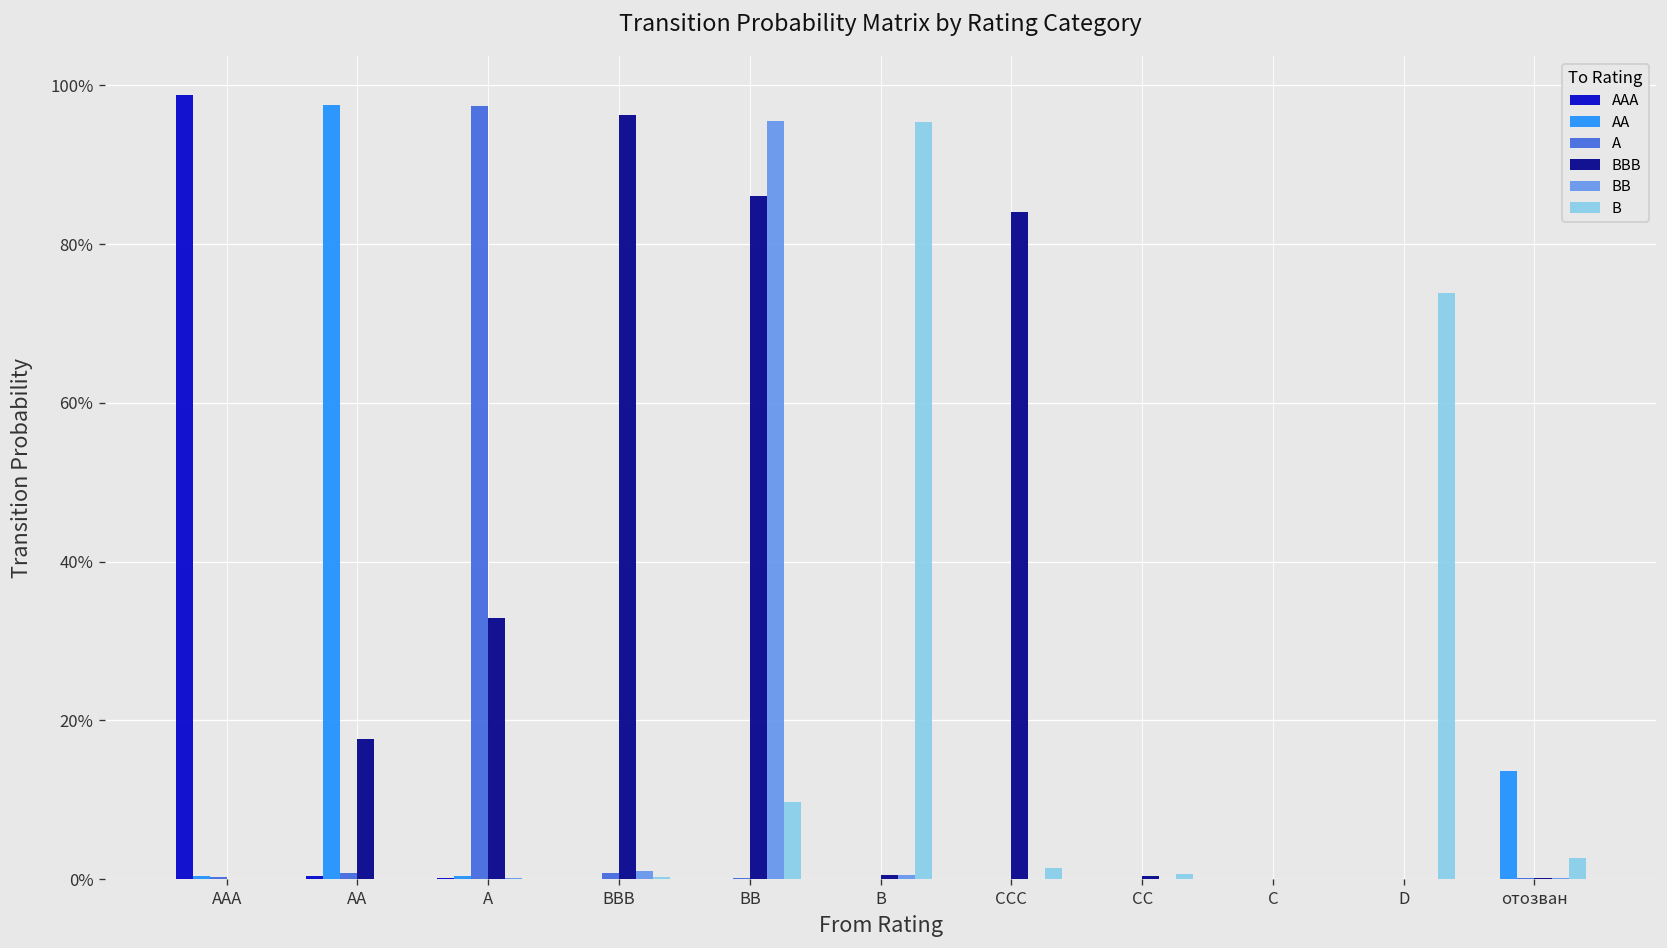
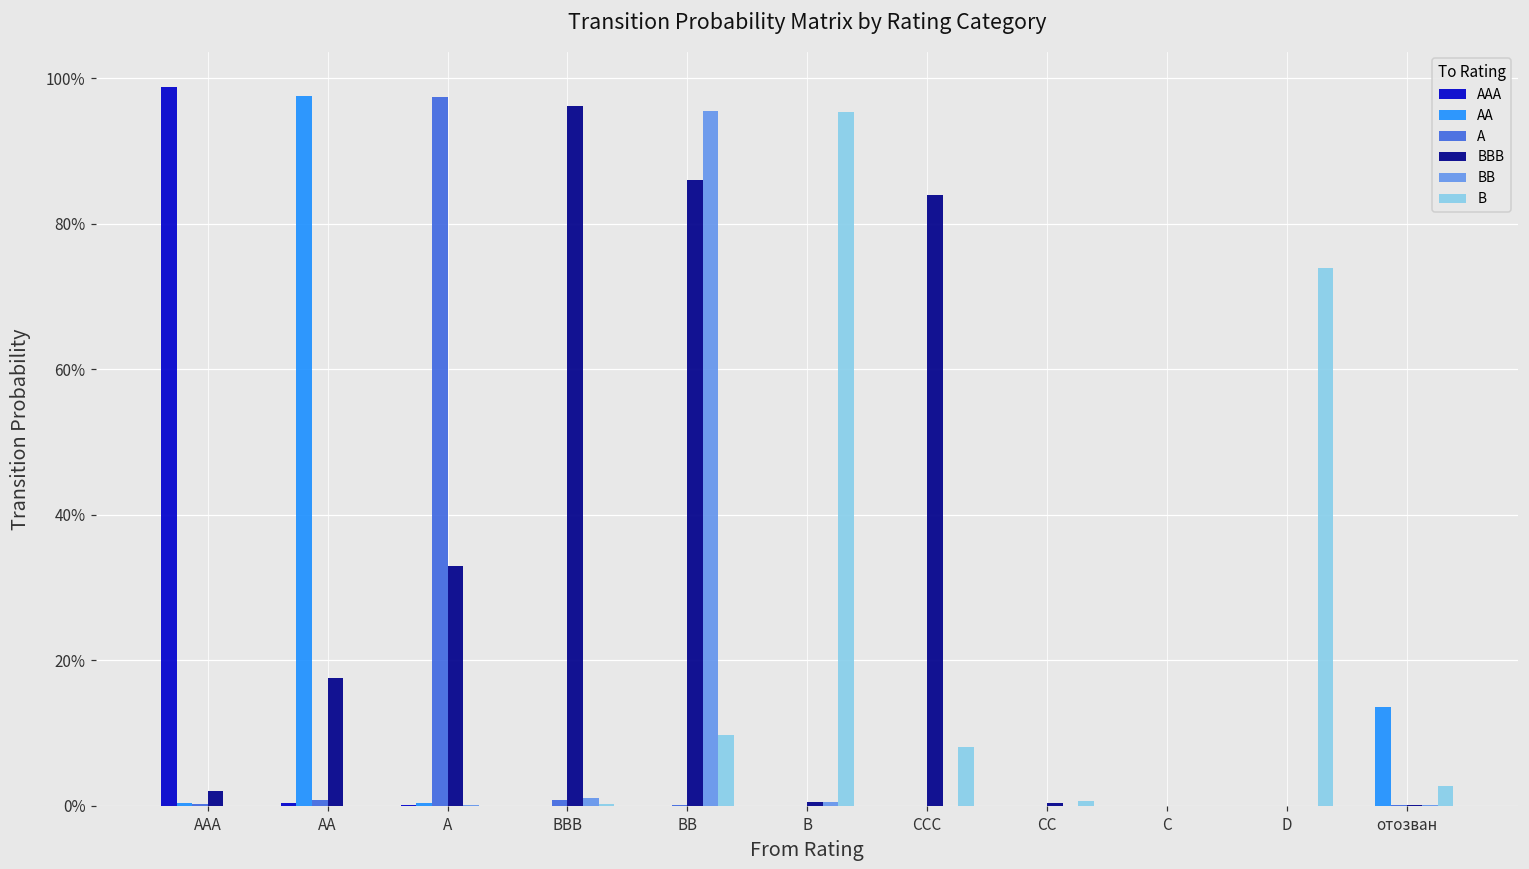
  {
    "AAA": {
      "AAA": "99%",
      "AA": "0%"
    },
    "AA": {
      "AAA": "0%",
      "AA": "98%",
      "A": "0%",
      "отозван": "14%"
    },
    "BBB": {
-     "AAA": "0%",
+     "AAA": "2%",
      "AA": "18%",
      "A": "33%",
      "BBB": "96%",
      "BB": "86%",
      "B": "1%",
      "CCC": "84%"
    },
    "B": {
      "BB": "10%",
      "B": "95%",
-     "CCC": "1%",
+     "CCC": "8%",
      "CC": "1%",
      "D": "74%",
      "отозван": "3%"
    }
  }
